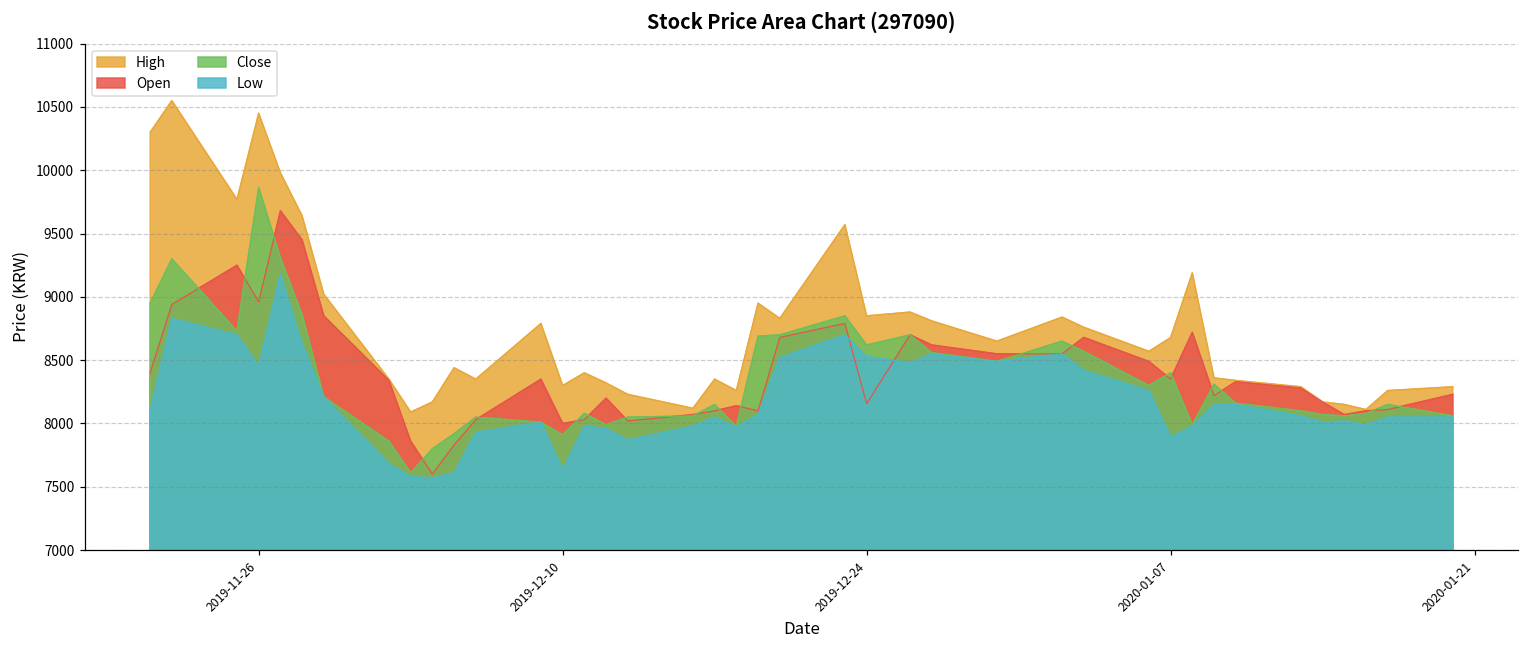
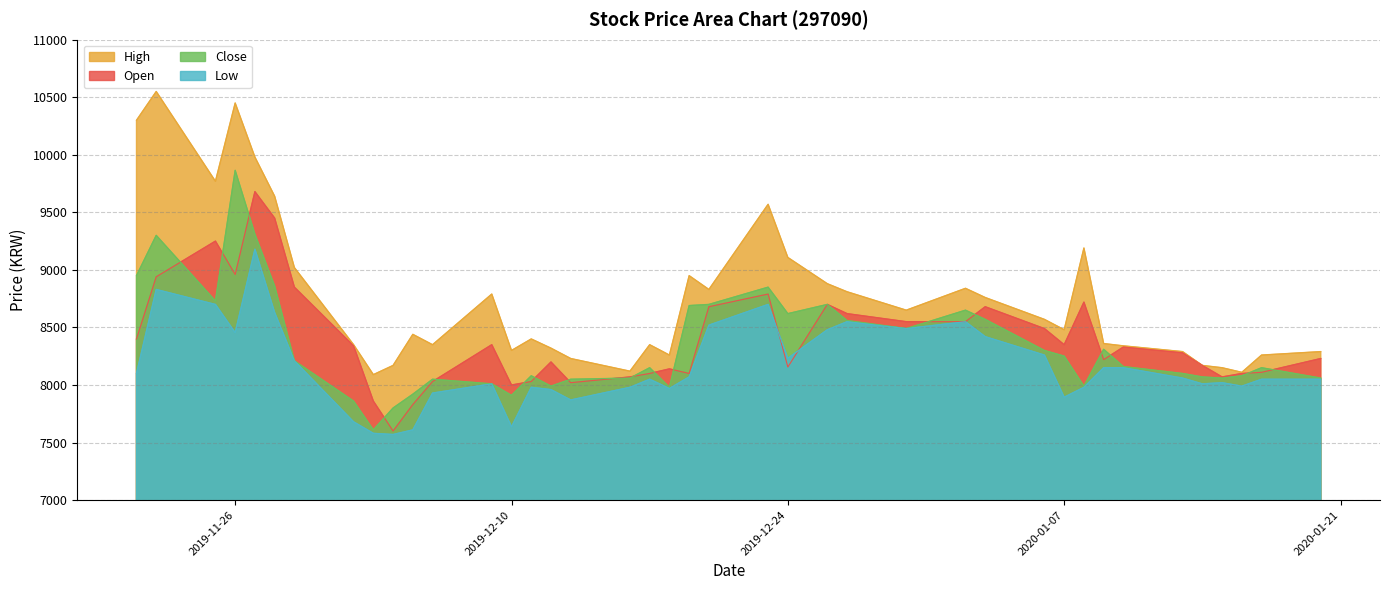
  {
    "High": {
      "2019-11-26": 10450,
      "2019-12-10": 8300,
-     "2019-12-24": 8850,
-     "2020-01-07": 8680
+     "2019-12-24": 9110,
+     "2020-01-07": 8480
    },
    "Open": {
      "2019-11-26": 8960,
      "2019-12-10": 8000,
      "2019-12-24": 8160,
      "2020-01-07": 8350
    },
    "Close": {
      "2019-11-26": 9870,
      "2019-12-10": 7910,
      "2019-12-24": 8620,
-     "2020-01-07": 8400
+     "2020-01-07": 8250
    },
    "Low": {
      "2019-11-26": 8460,
      "2019-12-10": 7640,
-     "2019-12-24": 8530,
+     "2019-12-24": 8230,
      "2020-01-07": 7890
    }
  }
